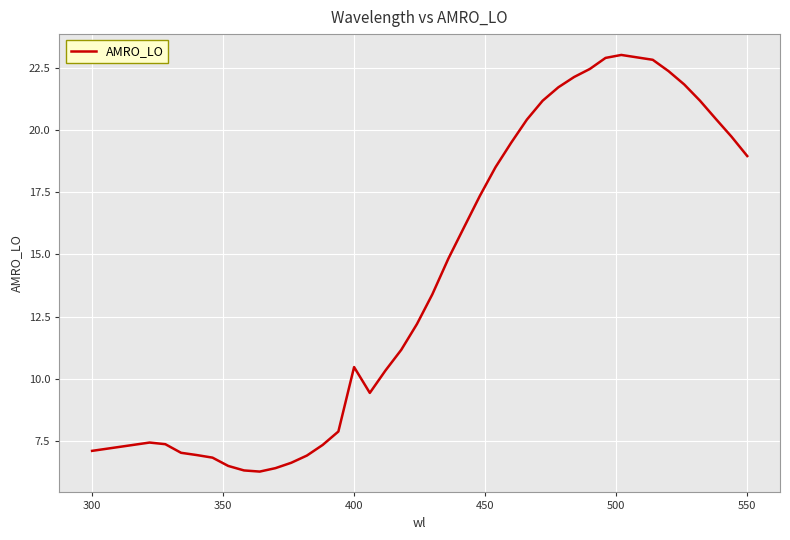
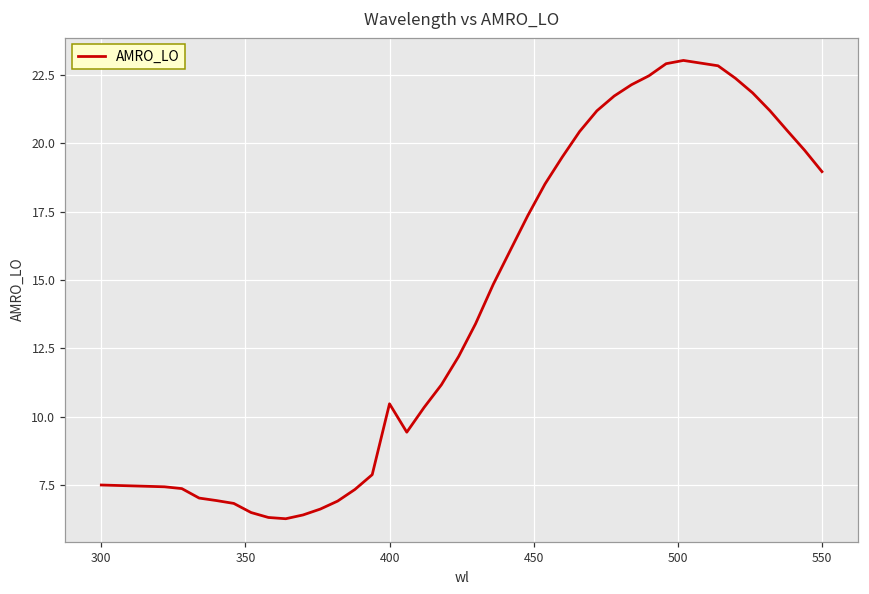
  {
-   "300": 7.1,
+   "300": 7.5,
    "400": 10.5,
    "550": 19.0
  }
